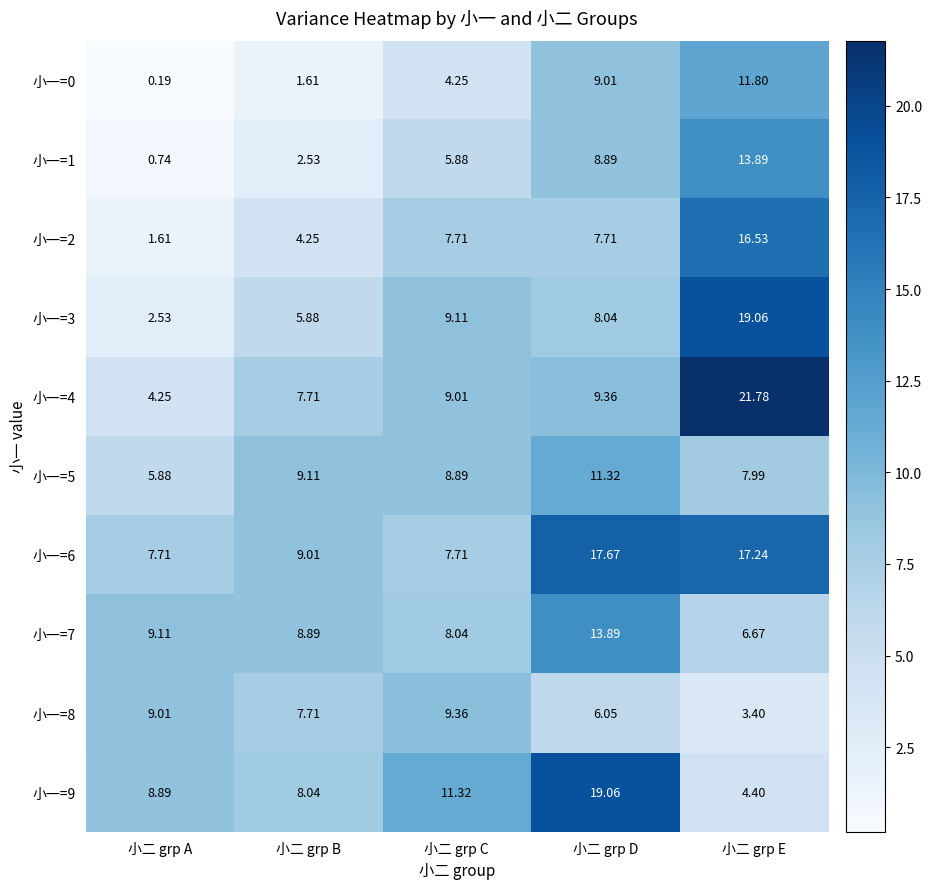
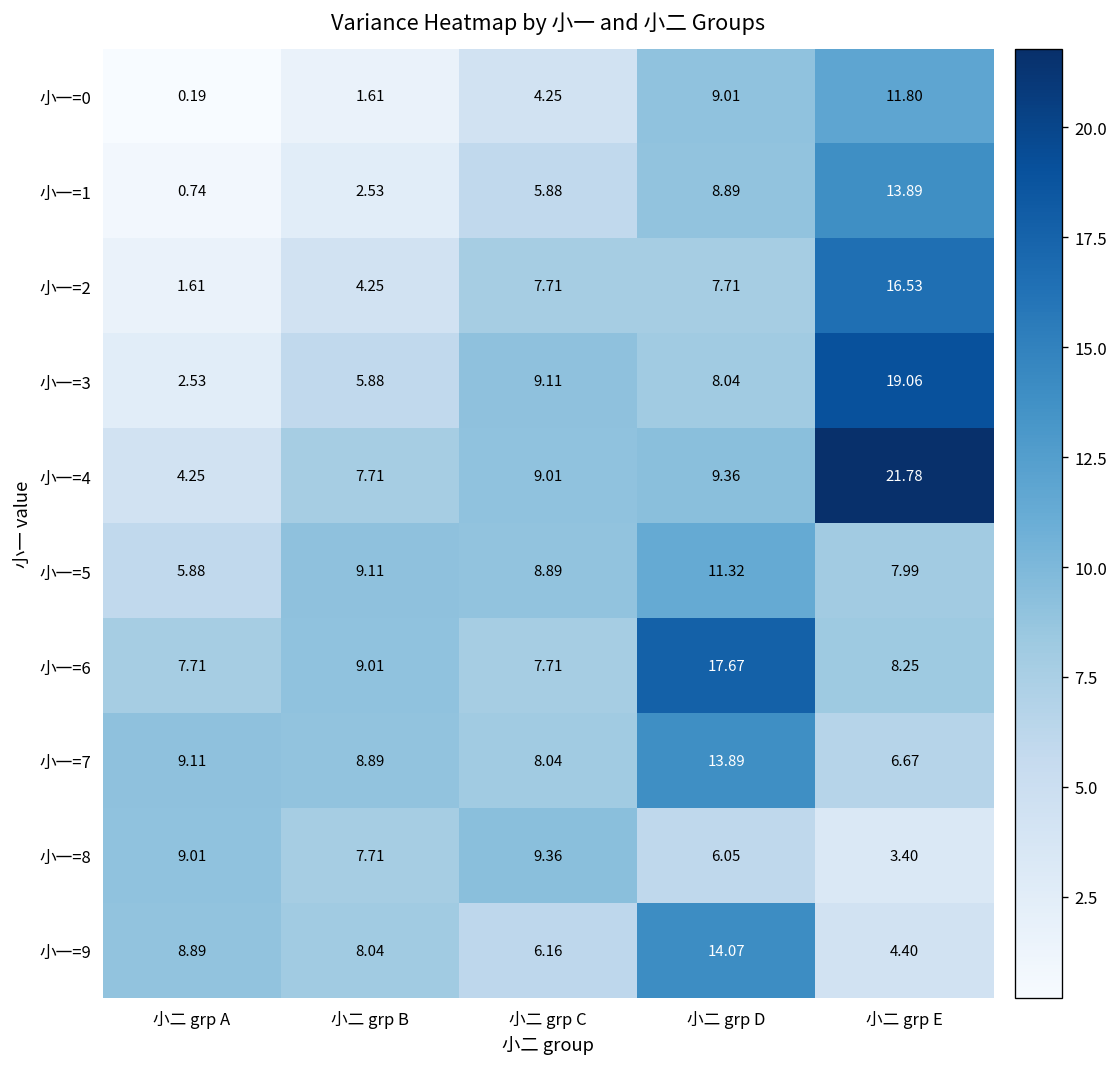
  {
    "小一=0": {
      "小二 grp A": 0.19,
      "小二 grp B": 1.61,
      "小二 grp C": 4.25,
      "小二 grp D": 9.01,
      "小二 grp E": 11.80
    },
    "小一=1": {
      "小二 grp A": 0.74,
      "小二 grp B": 2.53,
      "小二 grp C": 5.88,
      "小二 grp D": 8.89,
      "小二 grp E": 13.89
    },
    "小一=2": {
      "小二 grp A": 1.61,
      "小二 grp B": 4.25,
      "小二 grp C": 7.71,
      "小二 grp D": 7.71,
      "小二 grp E": 16.53
    },
    "小一=3": {
      "小二 grp A": 2.53,
      "小二 grp B": 5.88,
      "小二 grp C": 9.11,
      "小二 grp D": 8.04,
      "小二 grp E": 19.06
    },
    "小一=4": {
      "小二 grp A": 4.25,
      "小二 grp B": 7.71,
      "小二 grp C": 9.01,
      "小二 grp D": 9.36,
      "小二 grp E": 21.78
    },
    "小一=5": {
      "小二 grp A": 5.88,
      "小二 grp B": 9.11,
      "小二 grp C": 8.89,
      "小二 grp D": 11.32,
      "小二 grp E": 7.99
    },
    "小一=6": {
      "小二 grp A": 7.71,
      "小二 grp B": 9.01,
      "小二 grp C": 7.71,
      "小二 grp D": 17.67,
-     "小二 grp E": 17.24
+     "小二 grp E": 8.25
    },
    "小一=7": {
      "小二 grp A": 9.11,
      "小二 grp B": 8.89,
      "小二 grp C": 8.04,
      "小二 grp D": 13.89,
      "小二 grp E": 6.67
    },
    "小一=8": {
      "小二 grp A": 9.01,
      "小二 grp B": 7.71,
      "小二 grp C": 9.36,
      "小二 grp D": 6.05,
      "小二 grp E": 3.40
    },
    "小一=9": {
      "小二 grp A": 8.89,
      "小二 grp B": 8.04,
-     "小二 grp C": 11.32,
-     "小二 grp D": 19.06,
+     "小二 grp C": 6.16,
+     "小二 grp D": 14.07,
      "小二 grp E": 4.40
    }
  }
